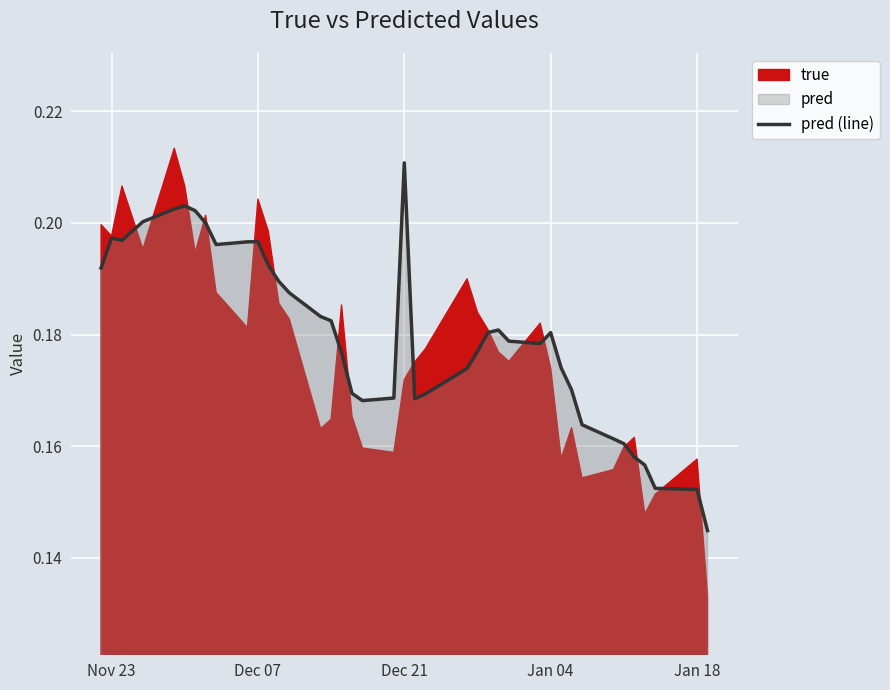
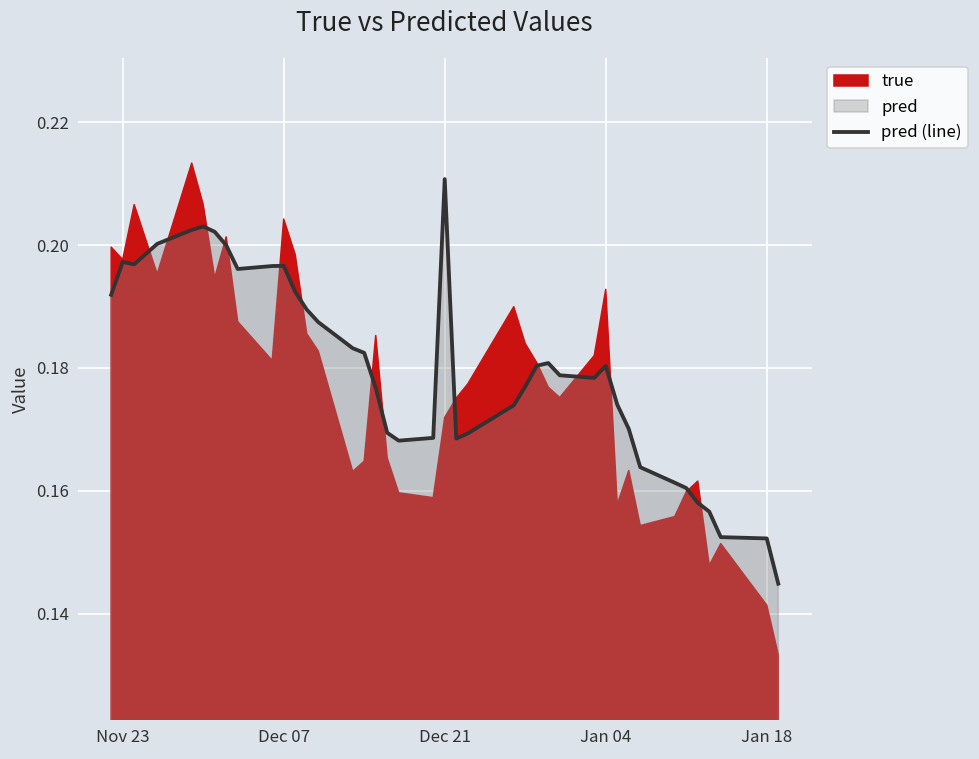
  {
    "true": {
      "Dec 07": 0.204,
      "Dec 21": 0.172,
-     "Jan 04": 0.174,
-     "Jan 18": 0.158
+     "Jan 04": 0.193,
+     "Jan 18": 0.141
    },
    "pred": {
      "Dec 07": 0.197,
      "Dec 21": 0.211,
      "Jan 04": 0.180,
      "Jan 18": 0.152
    }
  }
